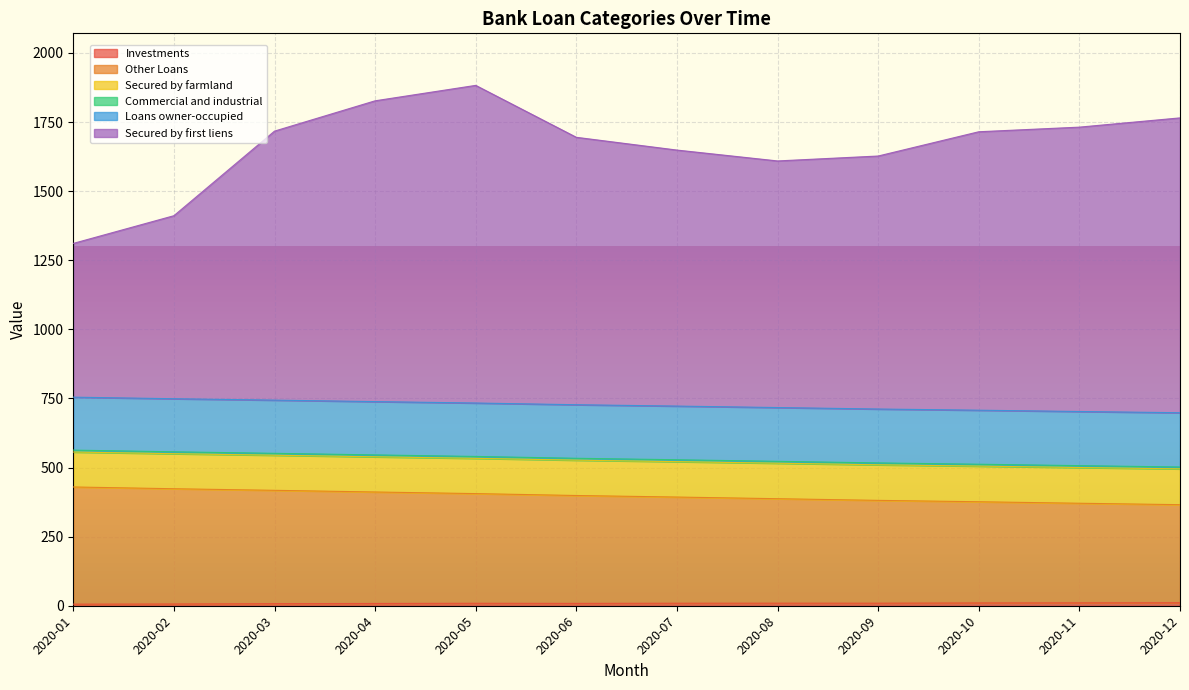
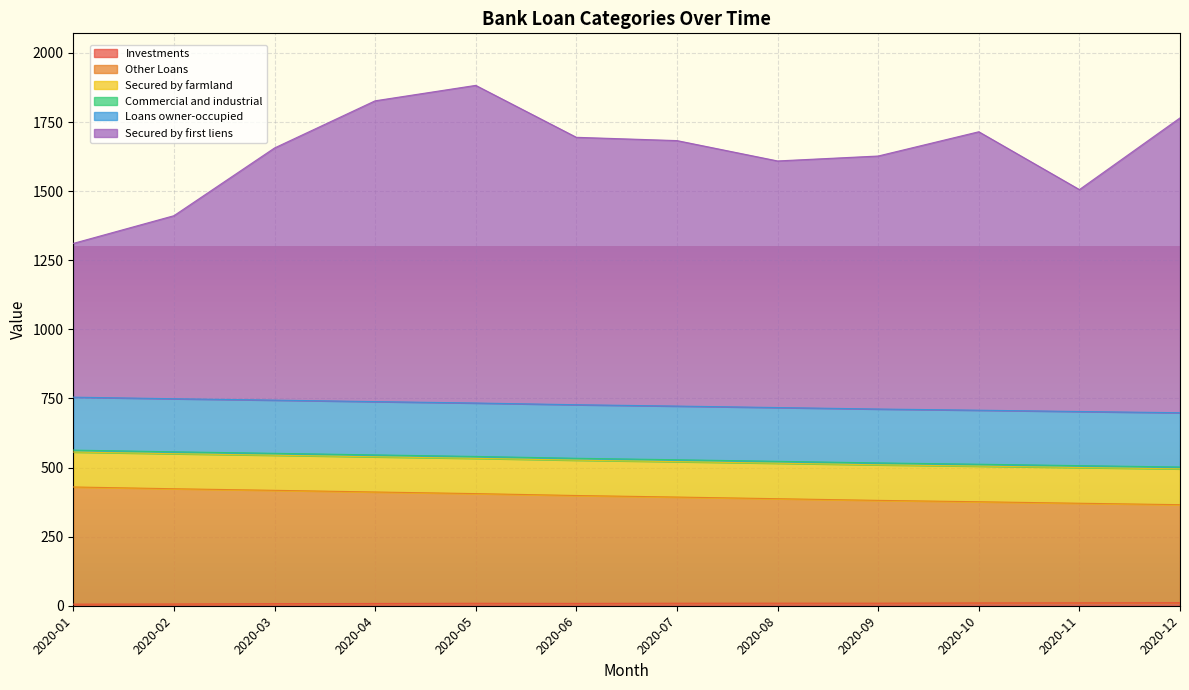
  {
    "Loans owner-occupied": {
      "2020-01": 190,
      "2020-02": 190,
      "2020-03": 190,
      "2020-04": 190,
      "2020-05": 190,
      "2020-06": 190,
      "2020-07": 190,
      "2020-08": 190,
      "2020-09": 200,
      "2020-10": 200,
      "2020-11": 200,
      "2020-12": 200
    },
    "Secured by first liens": {
      "2020-01": 560,
      "2020-02": 660,
-     "2020-03": 970,
+     "2020-03": 910,
      "2020-04": 1090,
      "2020-05": 1150,
      "2020-06": 970,
-     "2020-07": 930,
+     "2020-07": 960,
      "2020-08": 890,
      "2020-09": 920,
      "2020-10": 1010,
-     "2020-11": 1030,
+     "2020-11": 800,
      "2020-12": 1070
    }
  }
